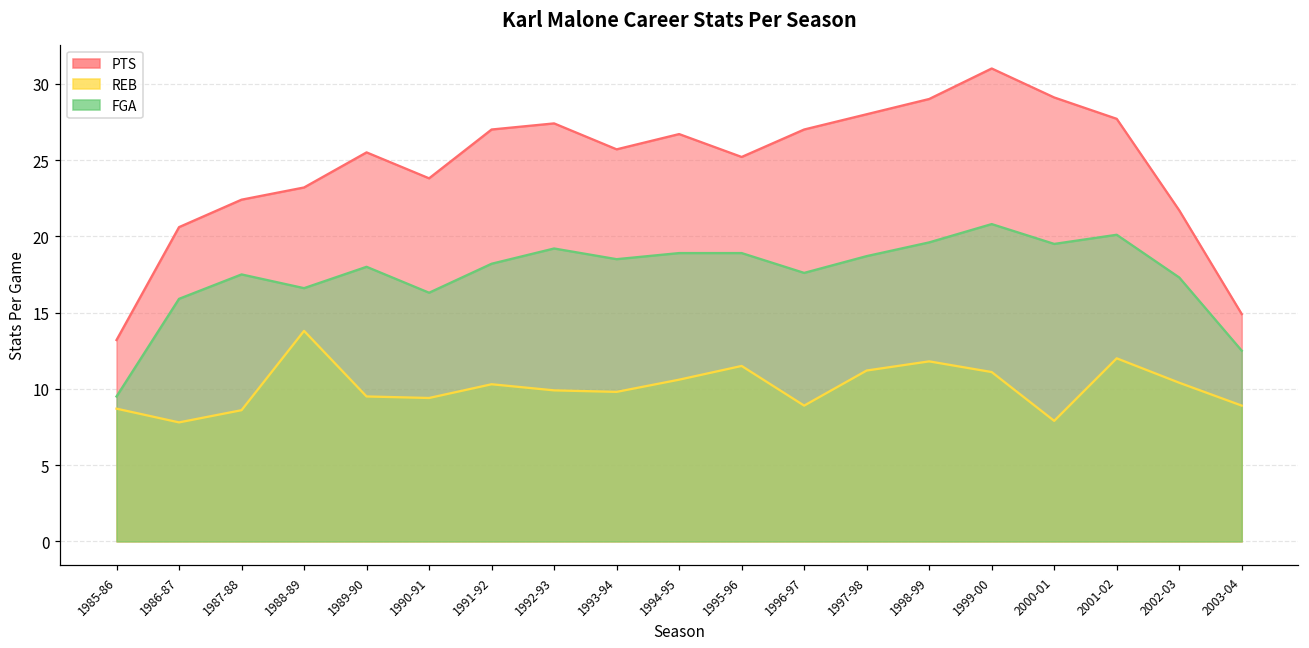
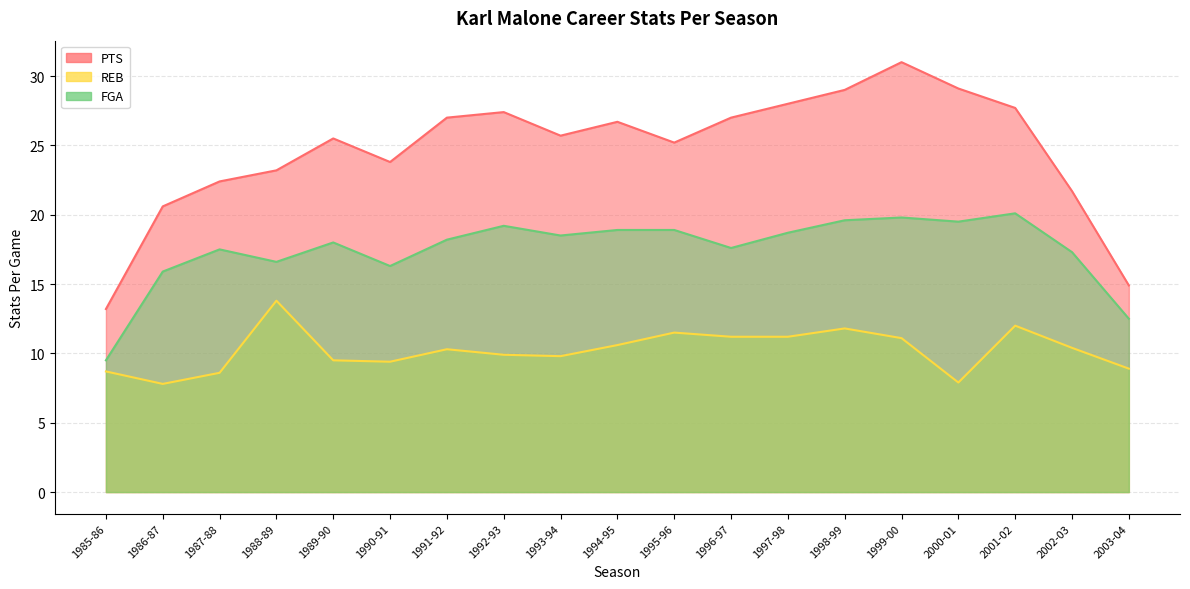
  {
    "PTS": {
      "1985-86": 13.2,
      "1986-87": 20.6,
      "1987-88": 22.4,
      "1988-89": 23.2,
      "1989-90": 25.5,
      "1990-91": 23.8,
      "1991-92": 27.0,
      "1992-93": 27.4,
      "1993-94": 25.7,
      "1994-95": 26.7,
      "1995-96": 25.2,
      "1996-97": 27.0,
      "1997-98": 28.0,
      "1998-99": 29.0,
      "1999-00": 31.0,
      "2000-01": 29.1,
      "2001-02": 27.7,
      "2002-03": 21.7,
      "2003-04": 14.9
    },
    "REB": {
      "1985-86": 8.7,
      "1986-87": 7.8,
      "1987-88": 8.6,
      "1988-89": 13.8,
      "1989-90": 9.5,
      "1990-91": 9.4,
      "1991-92": 10.3,
      "1992-93": 9.9,
      "1993-94": 9.8,
      "1994-95": 10.6,
      "1995-96": 11.5,
-     "1996-97": 8.9,
+     "1996-97": 11.2,
      "1997-98": 11.2,
      "1998-99": 11.8,
      "1999-00": 11.1,
      "2000-01": 7.9,
      "2001-02": 12.0,
      "2002-03": 10.4,
      "2003-04": 8.9
    },
    "FGA": {
      "1985-86": 9.5,
      "1986-87": 15.9,
      "1987-88": 17.5,
      "1988-89": 16.6,
      "1989-90": 18.0,
      "1990-91": 16.3,
      "1991-92": 18.2,
      "1992-93": 19.2,
      "1993-94": 18.5,
      "1994-95": 18.9,
      "1995-96": 18.9,
      "1996-97": 17.6,
      "1997-98": 18.7,
      "1998-99": 19.6,
-     "1999-00": 20.8,
+     "1999-00": 19.8,
      "2000-01": 19.5,
      "2001-02": 20.1,
      "2002-03": 17.3,
      "2003-04": 12.5
    }
  }
